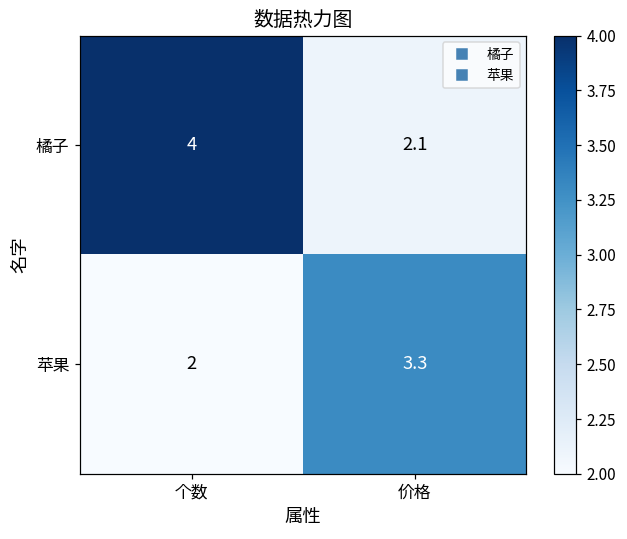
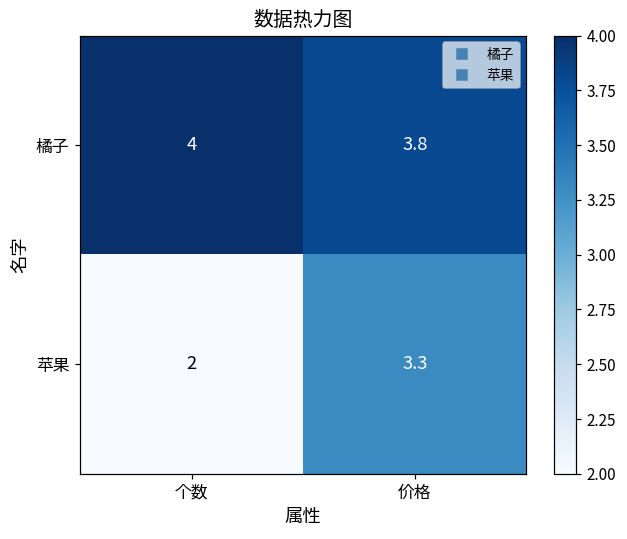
  {
    "橘子": {
      "个数": 4,
-     "价格": 2.1
+     "价格": 3.8
    },
    "苹果": {
      "个数": 2,
      "价格": 3.3
    }
  }
